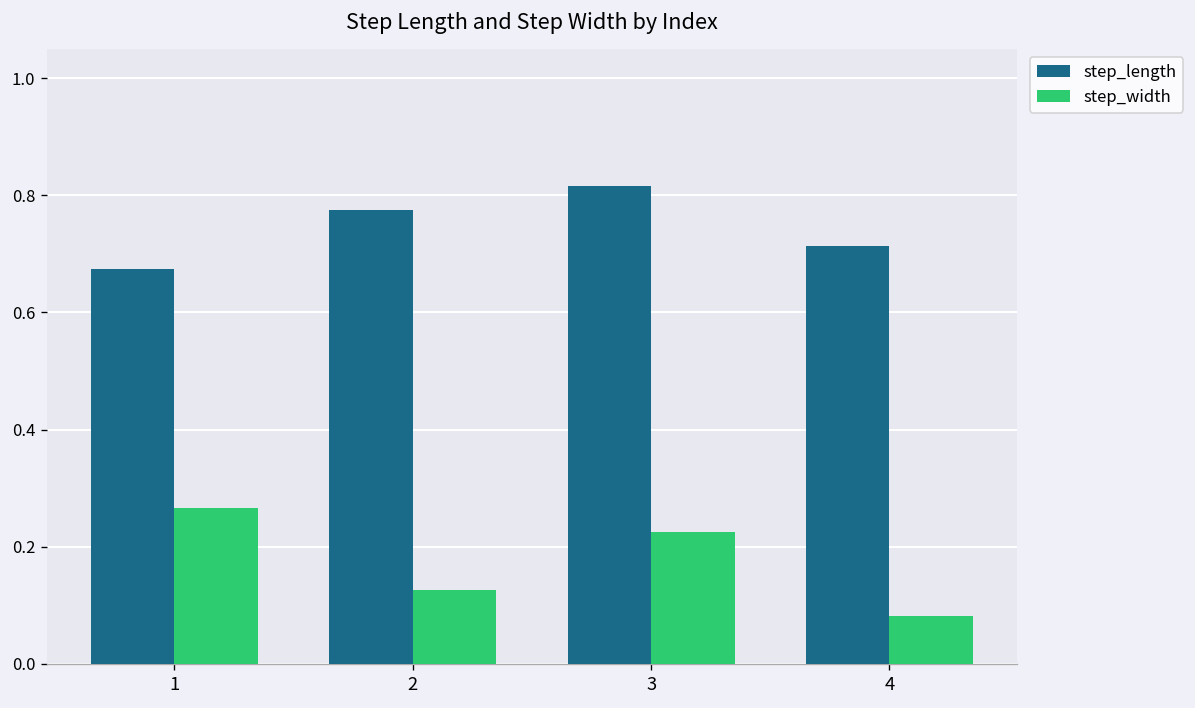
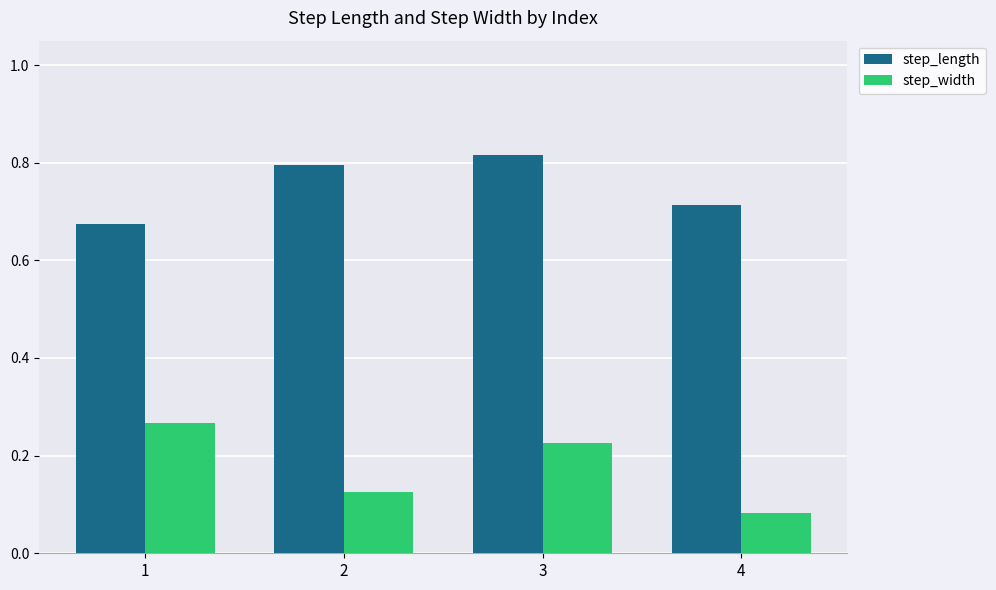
  {
    "step_length": {
      "1": 0.67,
-     "2": 0.77,
+     "2": 0.79,
      "3": 0.82,
      "4": 0.71
    },
    "step_width": {
      "1": 0.27,
      "2": 0.13,
      "3": 0.23,
      "4": 0.08
    }
  }
